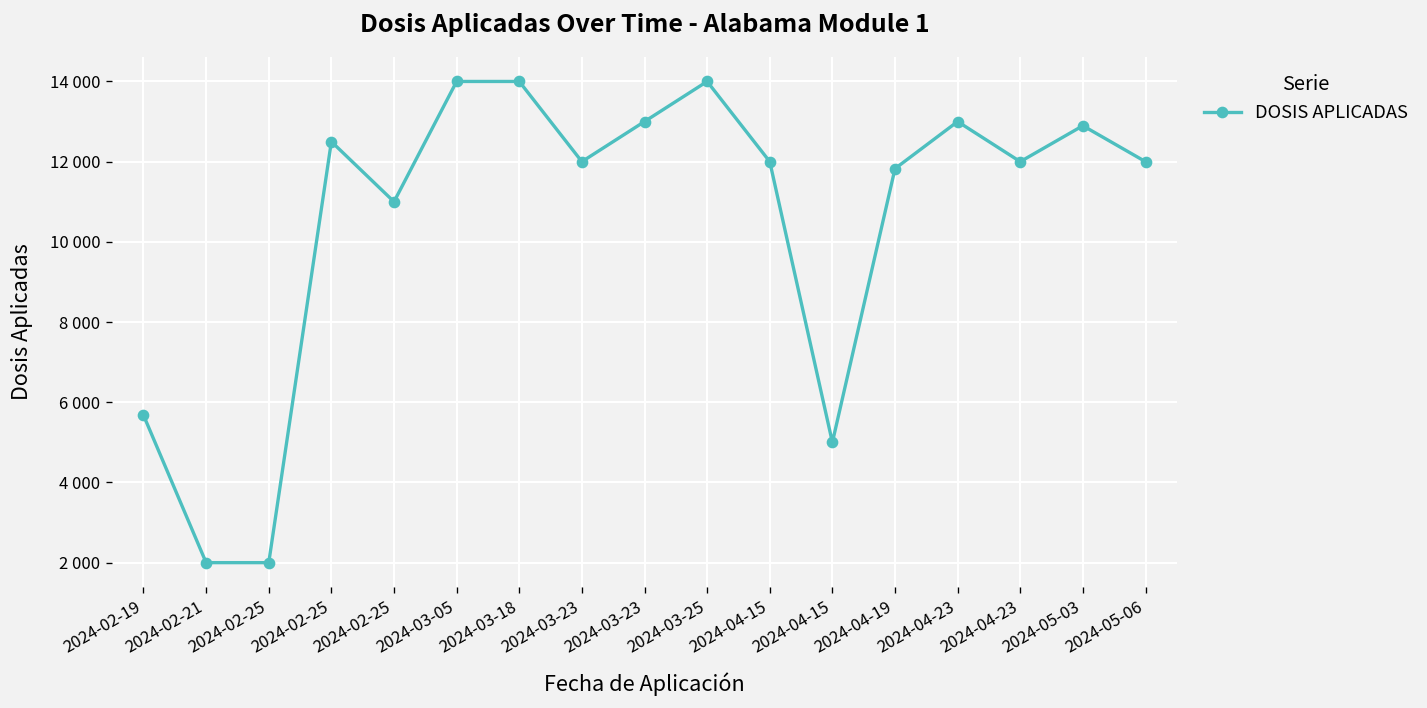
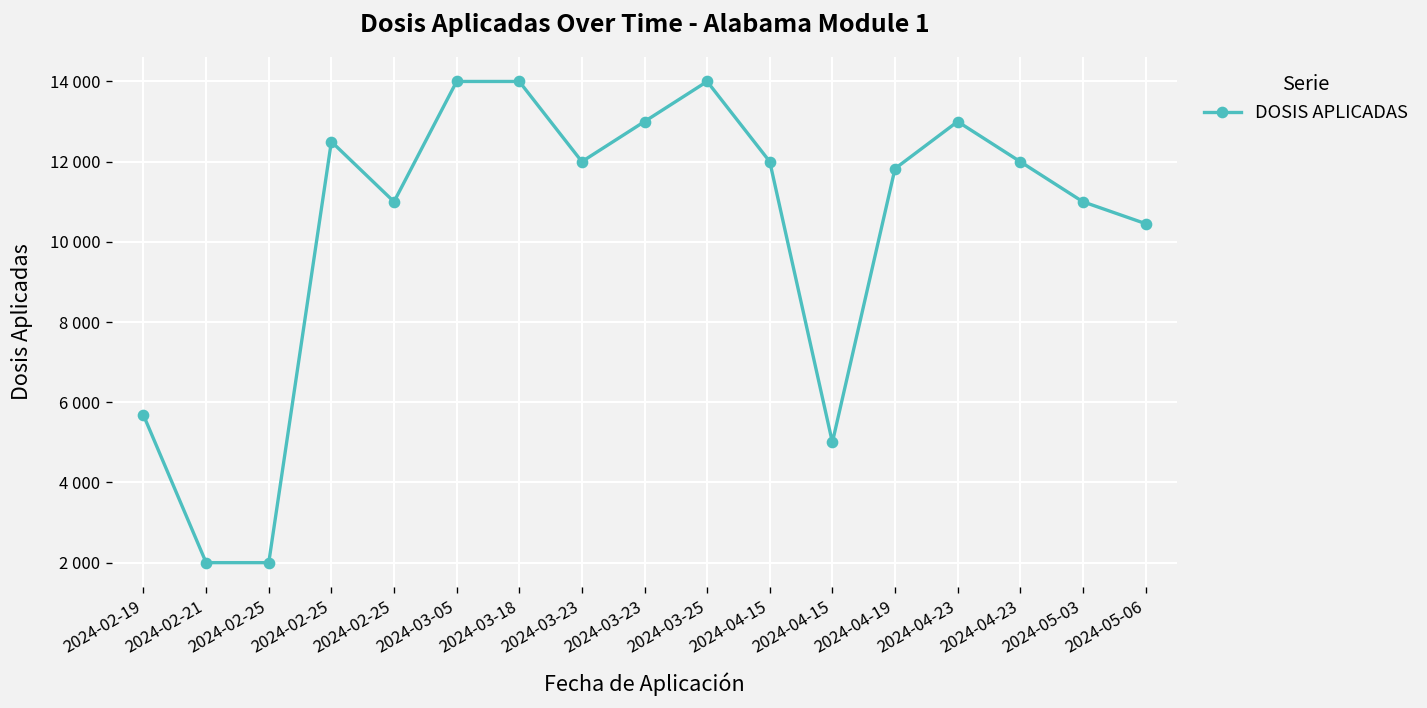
  {
    "2024-02-19": 5700,
    "2024-02-21": 2000,
    "2024-03-05": 14000,
    "2024-03-18": 14000,
    "2024-03-25": 14000,
    "2024-04-19": 11800,
-   "2024-05-03": 12900,
-   "2024-05-06": 12000
+   "2024-05-03": 11000,
+   "2024-05-06": 10500
  }
